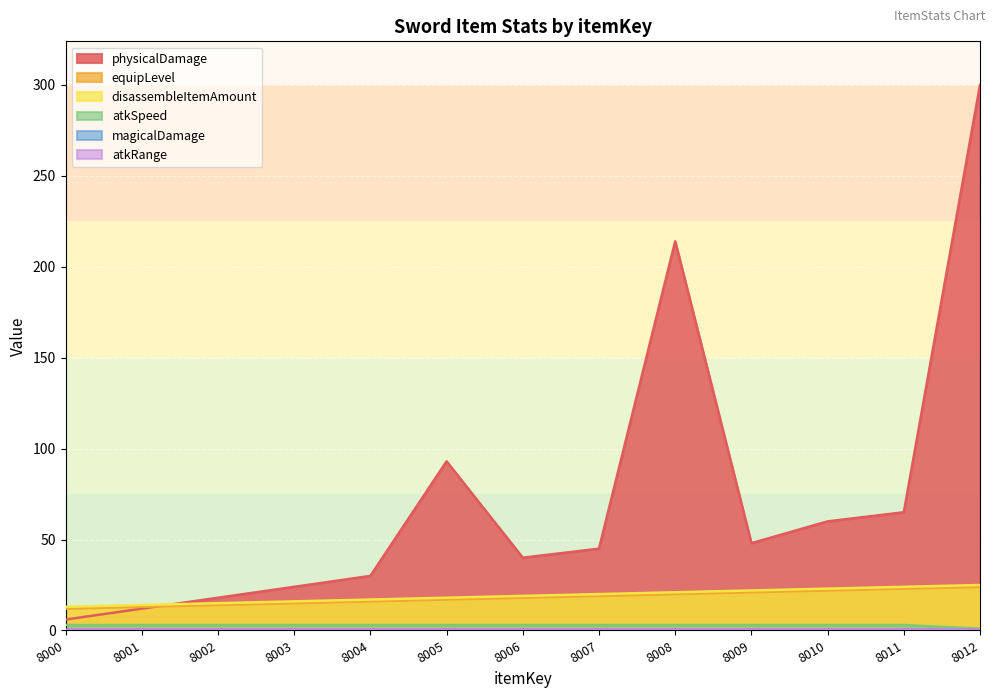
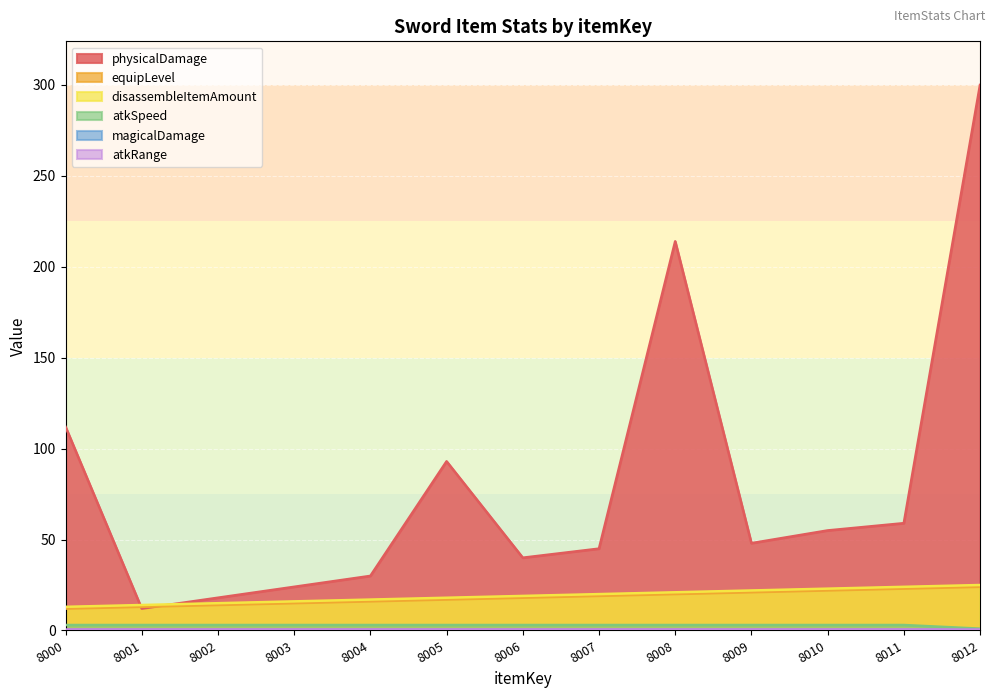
  {
    "physicalDamage": {
-     "8000": 6,
+     "8000": 112,
      "8002": 18,
      "8003": 24,
      "8004": 30,
      "8005": 93,
      "8006": 40,
      "8007": 45,
      "8008": 214,
      "8009": 48,
-     "8010": 60,
-     "8011": 65,
+     "8010": 55,
+     "8011": 59,
      "8012": 300
    },
    "atkSpeed": {
      "8000": 3,
      "8001": 3,
      "8002": 3,
      "8003": 3,
      "8004": 3,
      "8005": 3,
      "8006": 3,
      "8007": 3,
      "8008": 3,
      "8009": 3,
      "8010": 3,
      "8011": 3
    }
  }
